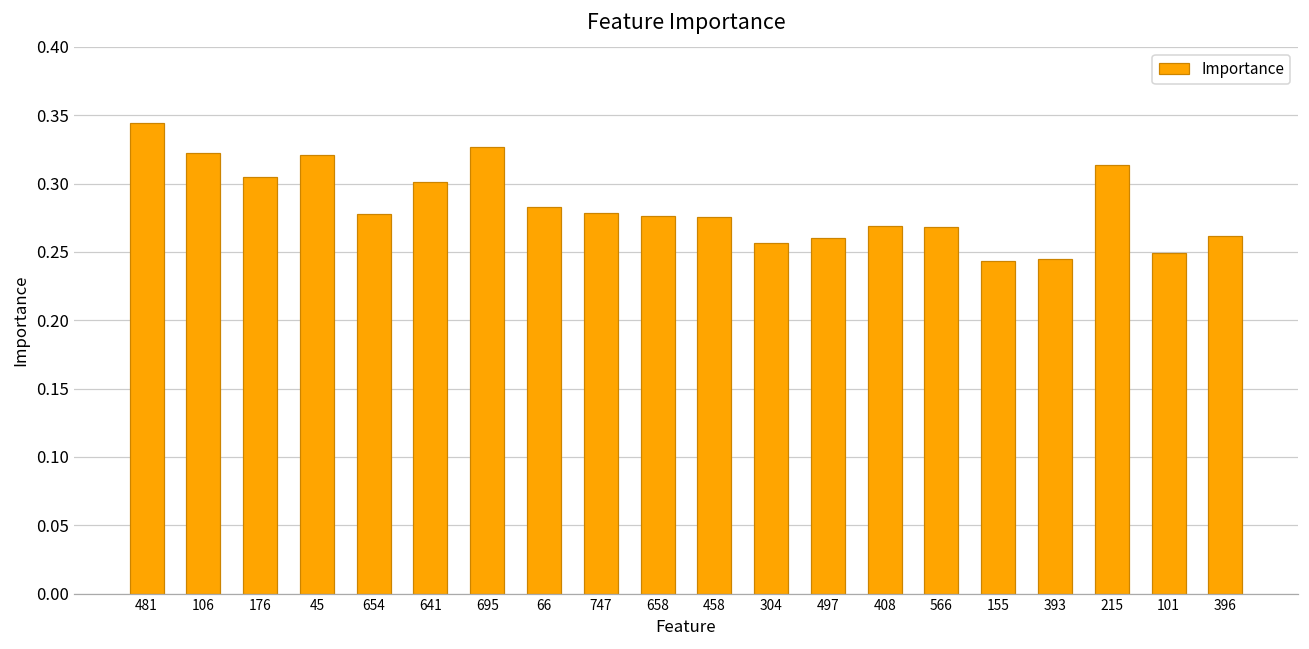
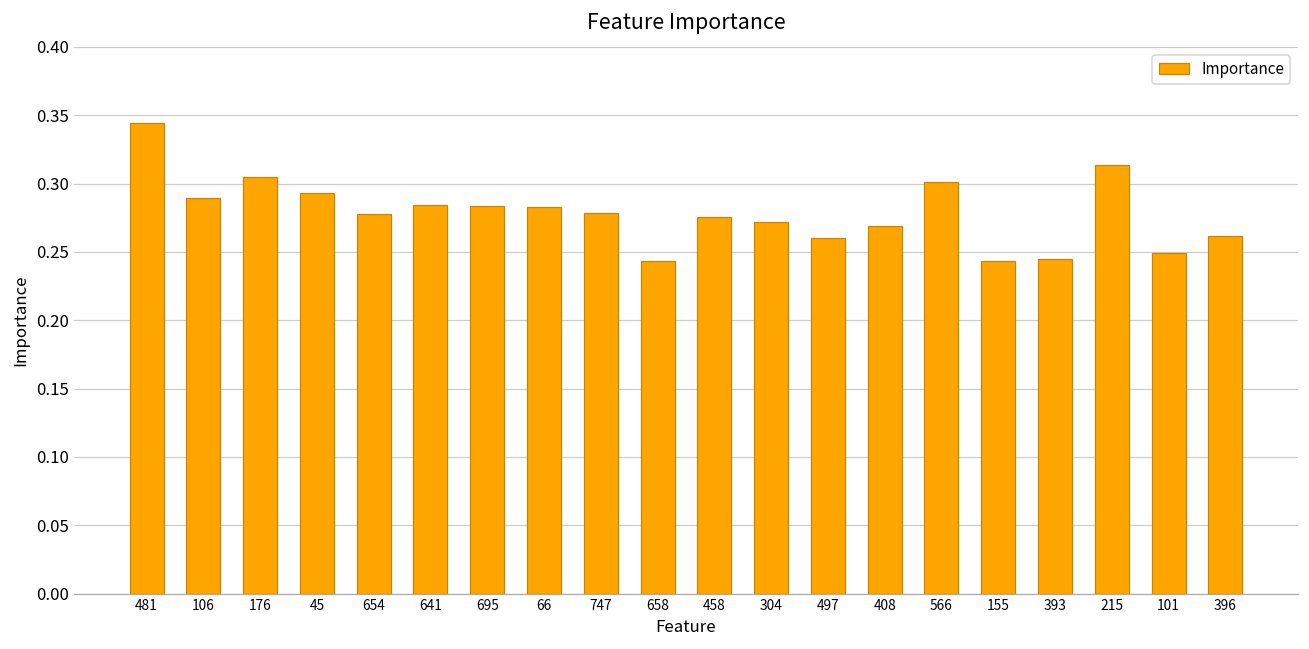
  {
    "481": 0.344,
-   "106": 0.323,
+   "106": 0.289,
    "176": 0.305,
-   "45": 0.321,
+   "45": 0.293,
    "654": 0.278,
-   "641": 0.301,
-   "695": 0.327,
+   "641": 0.284,
+   "695": 0.283,
    "66": 0.283,
    "747": 0.279,
-   "658": 0.277,
+   "658": 0.243,
    "458": 0.276,
-   "304": 0.257,
+   "304": 0.272,
    "497": 0.260,
    "408": 0.269,
-   "566": 0.268,
+   "566": 0.301,
    "155": 0.243,
    "393": 0.245,
    "215": 0.313,
    "101": 0.249,
    "396": 0.261
  }
